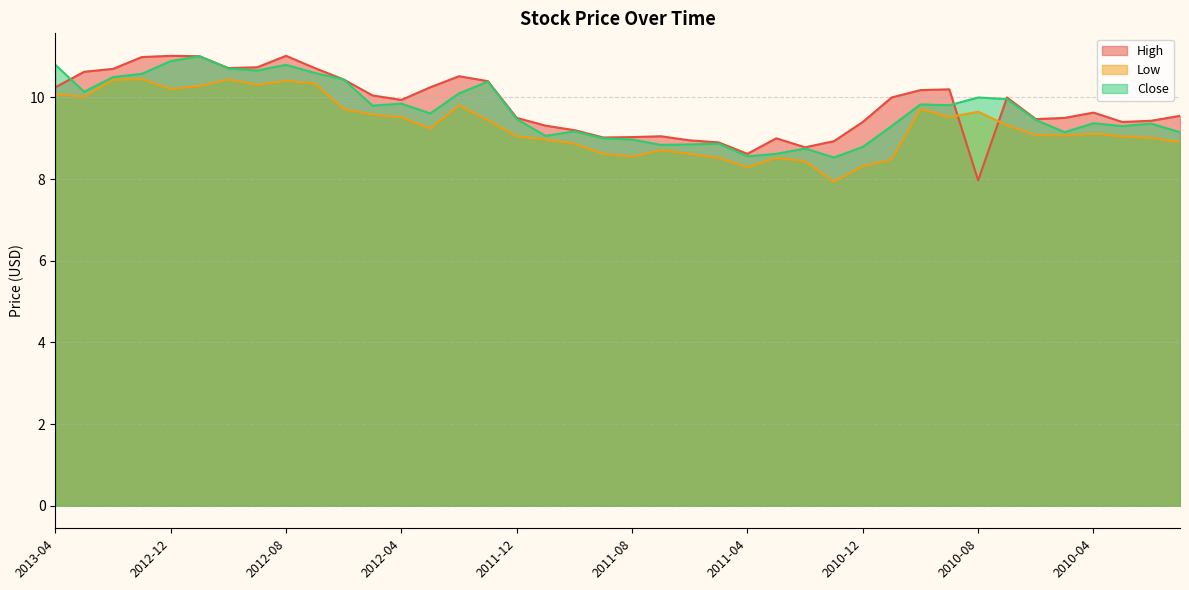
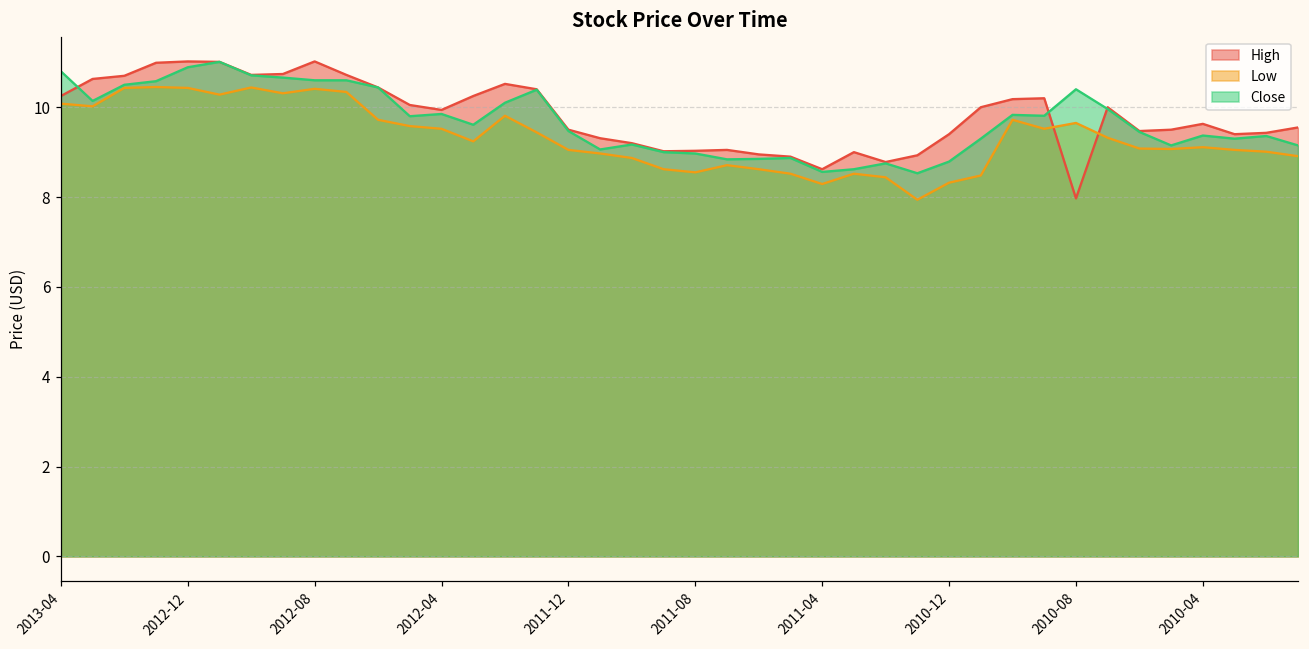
  {
    "High": {
      "2013-04": 10.3,
      "2012-12": 11.0,
      "2012-08": 11.0,
      "2012-04": 9.9,
      "2010-12": 9.4,
      "2010-08": 8.0,
      "2010-04": 9.6
    },
    "Low": {
      "2013-04": 10.1,
-     "2012-12": 10.2,
+     "2012-12": 10.4,
      "2012-08": 10.4,
      "2012-04": 9.5,
      "2011-12": 9.1,
      "2011-08": 8.6,
      "2011-04": 8.3,
      "2010-12": 8.3,
      "2010-08": 9.7,
      "2010-04": 9.1
    },
    "Close": {
      "2013-04": 10.8,
      "2012-12": 10.9,
-     "2012-08": 10.8,
+     "2012-08": 10.6,
      "2012-04": 9.9,
      "2010-12": 8.8,
-     "2010-08": 10.0,
+     "2010-08": 10.4,
      "2010-04": 9.4
    }
  }
